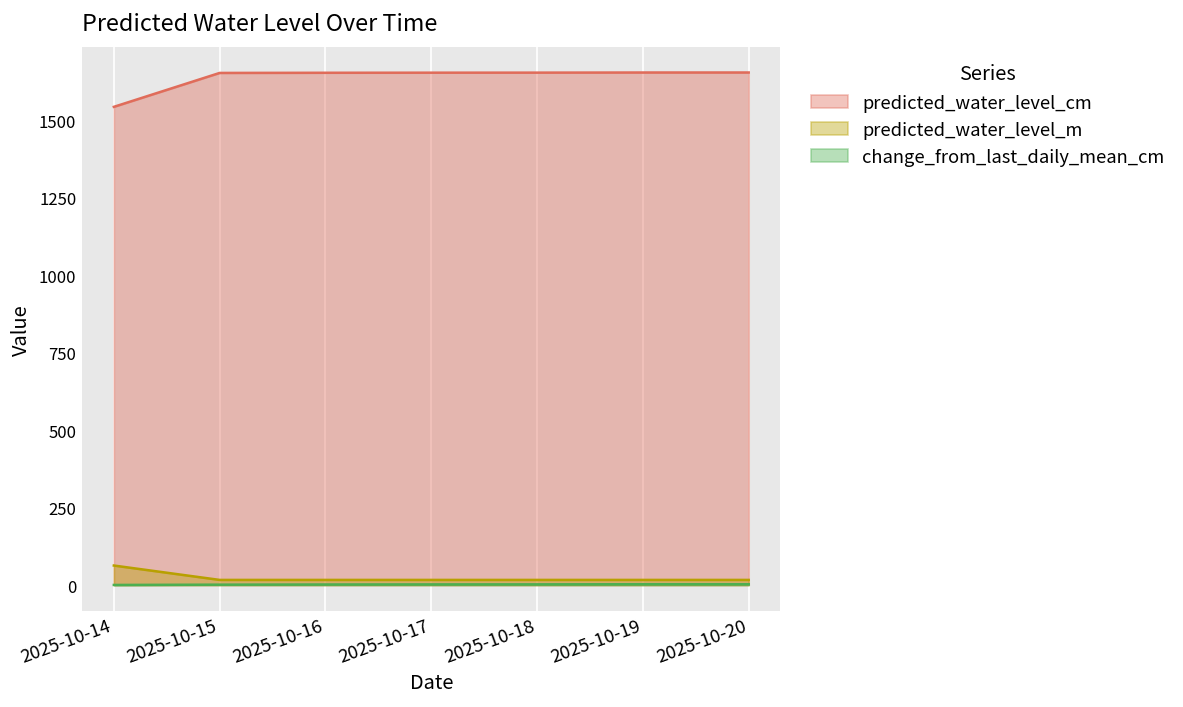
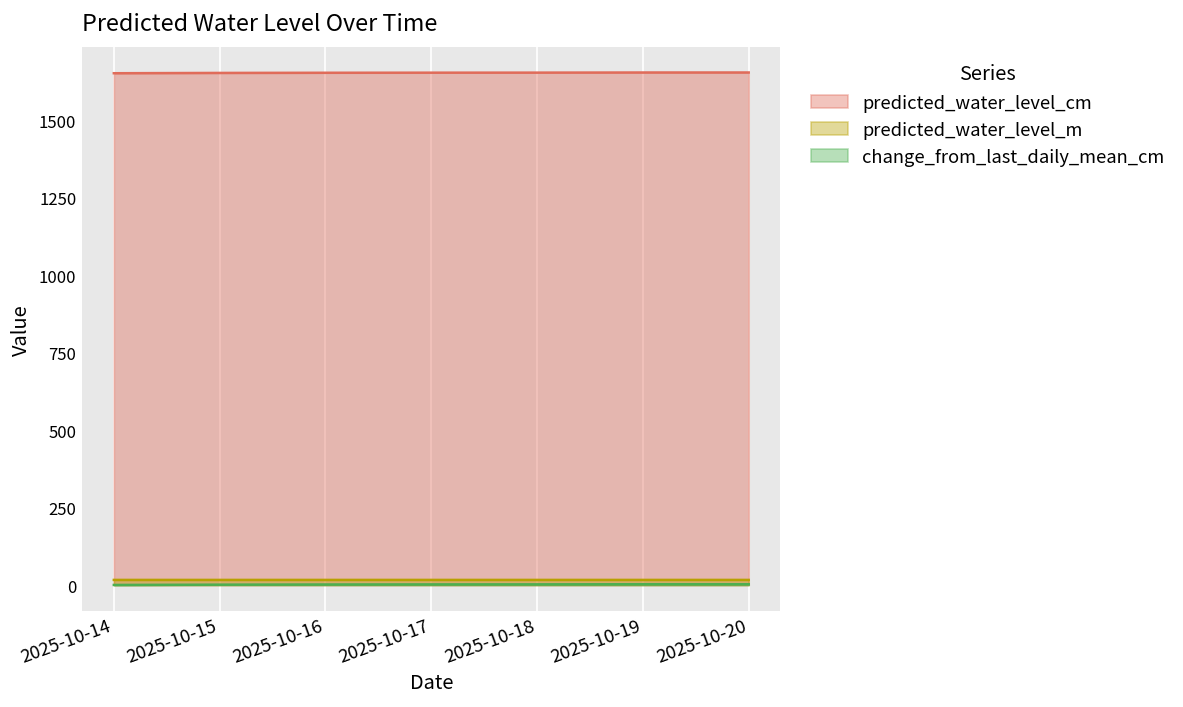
  {
    "predicted_water_level_cm": {
-     "2025-10-14": 1540,
+     "2025-10-14": 1650,
      "2025-10-15": 1650,
      "2025-10-16": 1650,
      "2025-10-17": 1650,
      "2025-10-18": 1650,
      "2025-10-19": 1650,
      "2025-10-20": 1650
    },
    "predicted_water_level_m": {
-     "2025-10-14": 60,
+     "2025-10-14": 20,
      "2025-10-15": 20,
      "2025-10-16": 20,
      "2025-10-17": 20,
      "2025-10-18": 20,
      "2025-10-19": 20,
      "2025-10-20": 20
    },
    "change_from_last_daily_mean_cm": {
      "2025-10-14": 0,
      "2025-10-15": 0,
      "2025-10-16": 0,
      "2025-10-17": 0,
      "2025-10-18": 0,
      "2025-10-19": 0,
      "2025-10-20": 0
    }
  }
